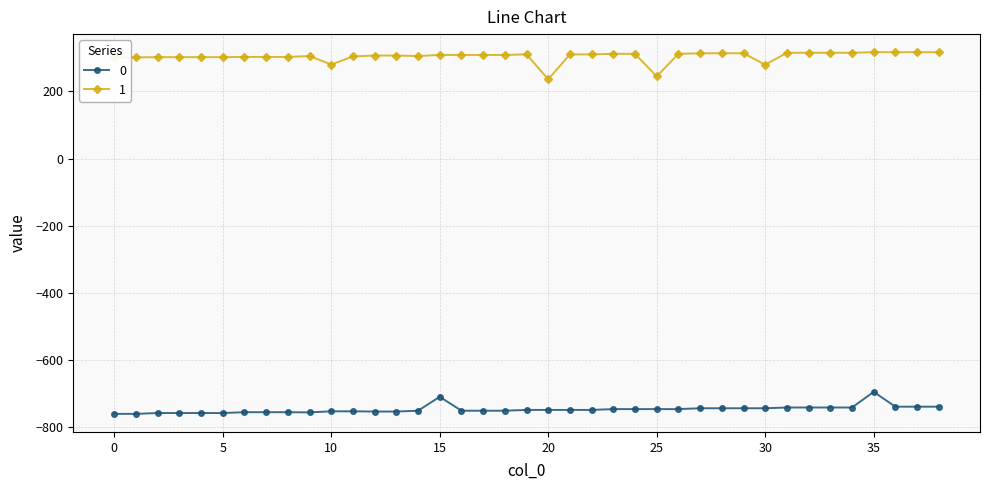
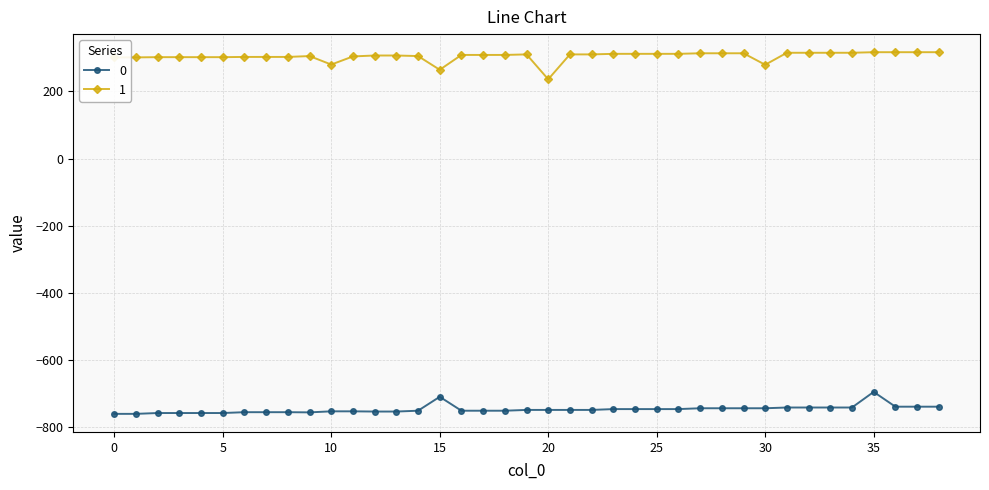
  {
    "0": {
      "0": -760,
      "5": -760,
      "10": -750,
      "15": -710,
      "20": -750,
      "25": -750,
      "30": -740,
      "35": -700
    },
    "1": {
      "5": 300,
      "10": 280,
-     "15": 310,
+     "15": 260,
      "20": 240,
-     "25": 240,
+     "25": 310,
      "30": 280,
      "35": 320
    }
  }
